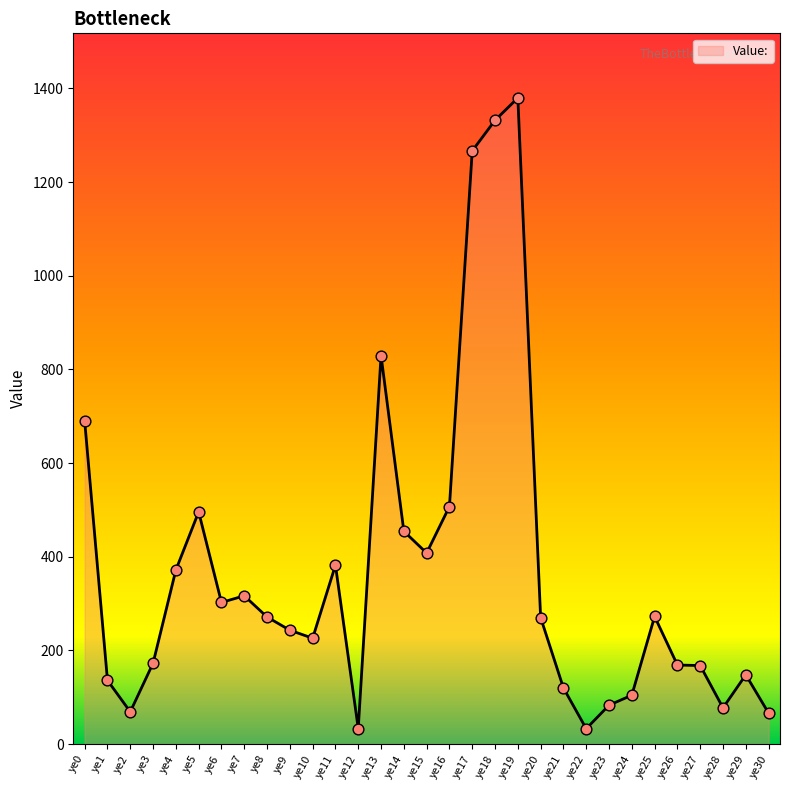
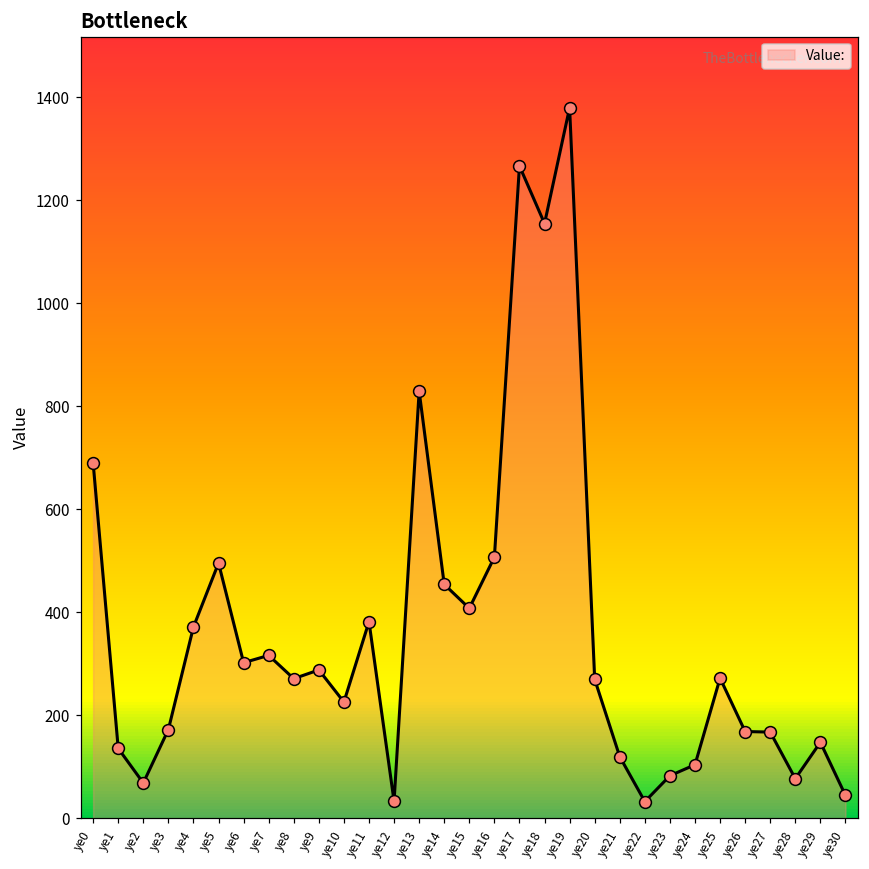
  {
    "ye0": 690,
    "ye1": 140,
    "ye2": 70,
    "ye3": 170,
    "ye4": 370,
    "ye5": 500,
    "ye6": 300,
    "ye7": 320,
    "ye8": 270,
-   "ye9": 240,
+   "ye9": 290,
    "ye10": 230,
    "ye11": 380,
    "ye12": 30,
    "ye13": 830,
    "ye14": 450,
    "ye15": 410,
    "ye16": 510,
    "ye17": 1270,
-   "ye18": 1330,
+   "ye18": 1160,
    "ye19": 1380,
    "ye20": 270,
    "ye21": 120,
    "ye22": 30,
    "ye23": 80,
    "ye24": 100,
    "ye25": 270,
    "ye26": 170,
    "ye27": 170,
    "ye28": 80,
    "ye29": 150,
-   "ye30": 70
+   "ye30": 40
  }
